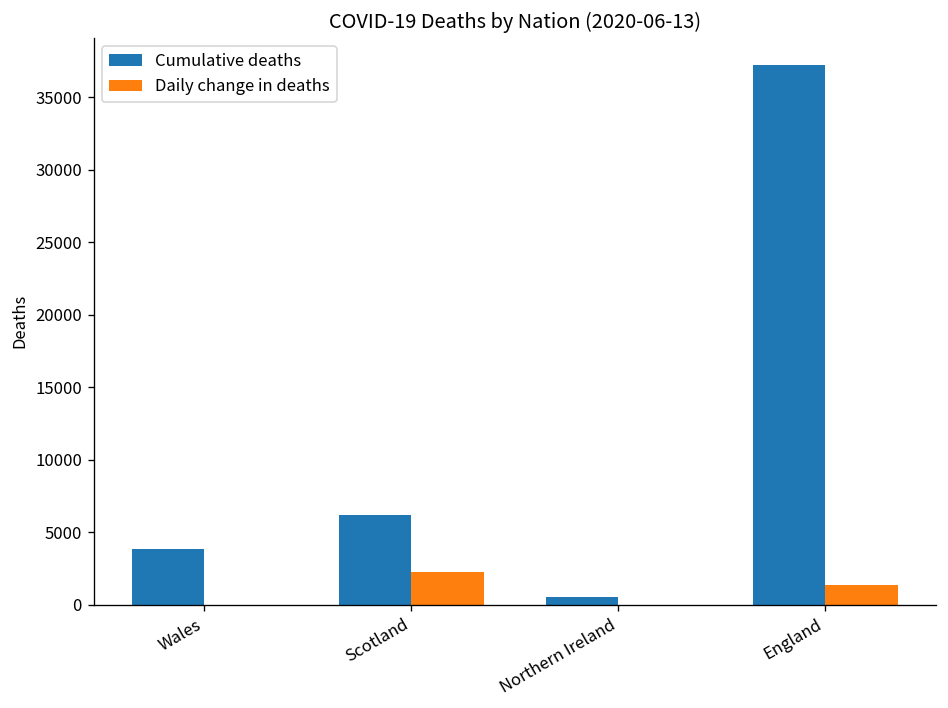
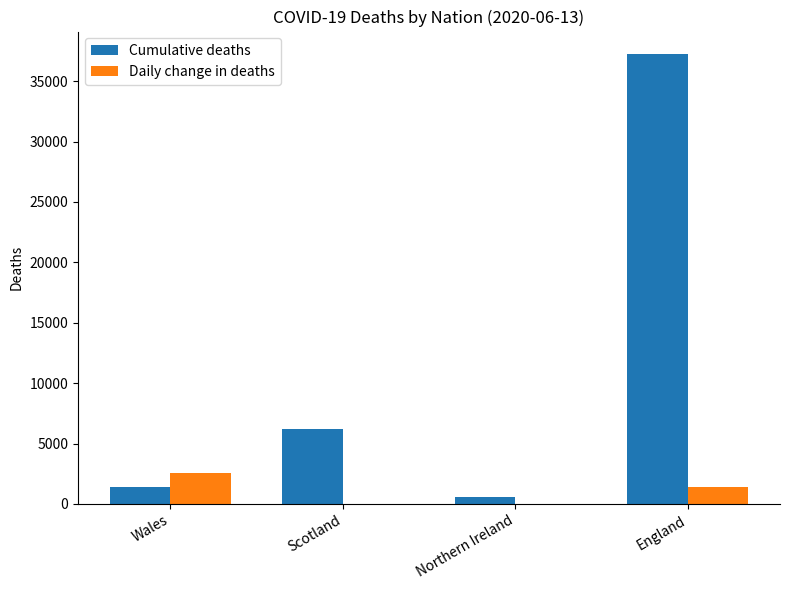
  {
    "Cumulative deaths": {
-     "Wales": 3800,
+     "Wales": 1400,
      "Scotland": 6200,
      "Northern Ireland": 500,
      "England": 37200
    },
    "Daily change in deaths": {
-     "Wales": 0,
-     "Scotland": 2200,
+     "Wales": 2500,
+     "Scotland": 0,
      "England": 1400
    }
  }
